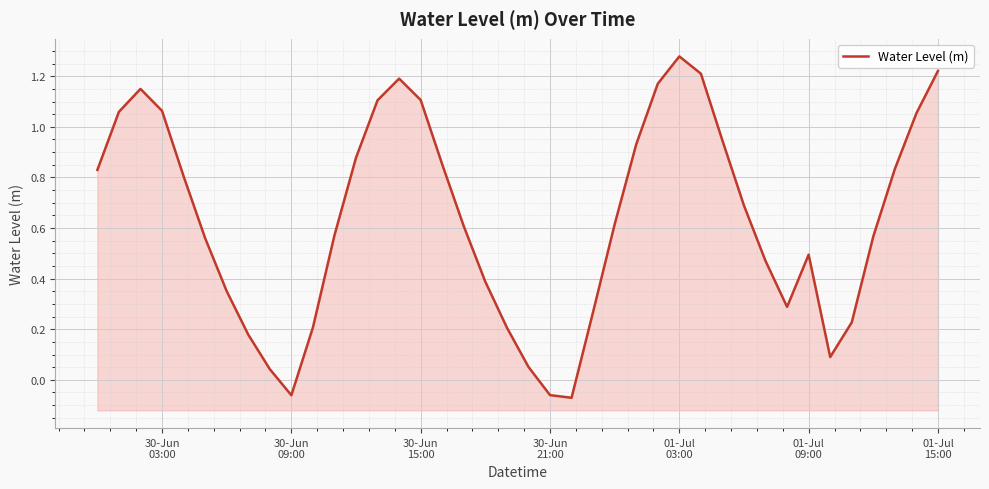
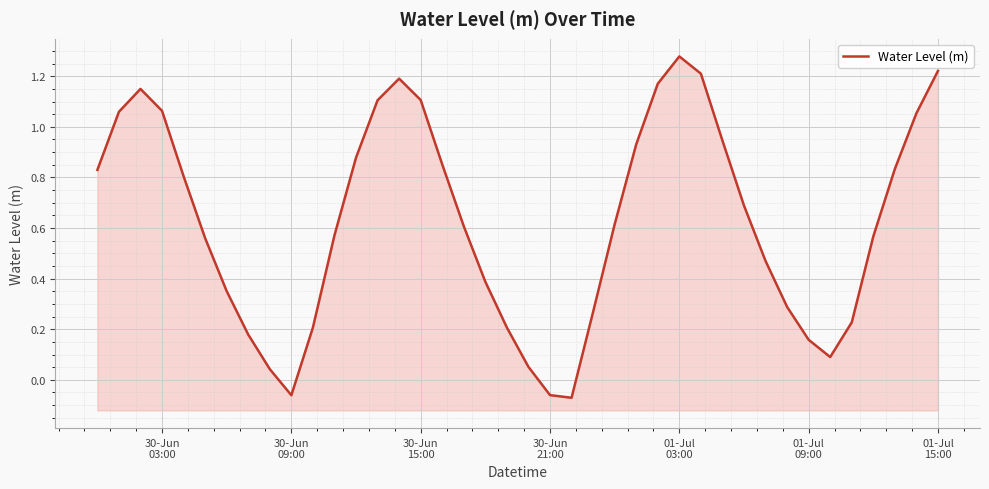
  {
    "30-Jun 03:00": 1.06,
    "30-Jun 09:00": -0.06,
    "30-Jun 15:00": 1.11,
    "30-Jun 21:00": -0.06,
    "01-Jul 03:00": 1.28,
-   "01-Jul 09:00": 0.49,
+   "01-Jul 09:00": 0.16,
    "01-Jul 15:00": 1.22
  }
